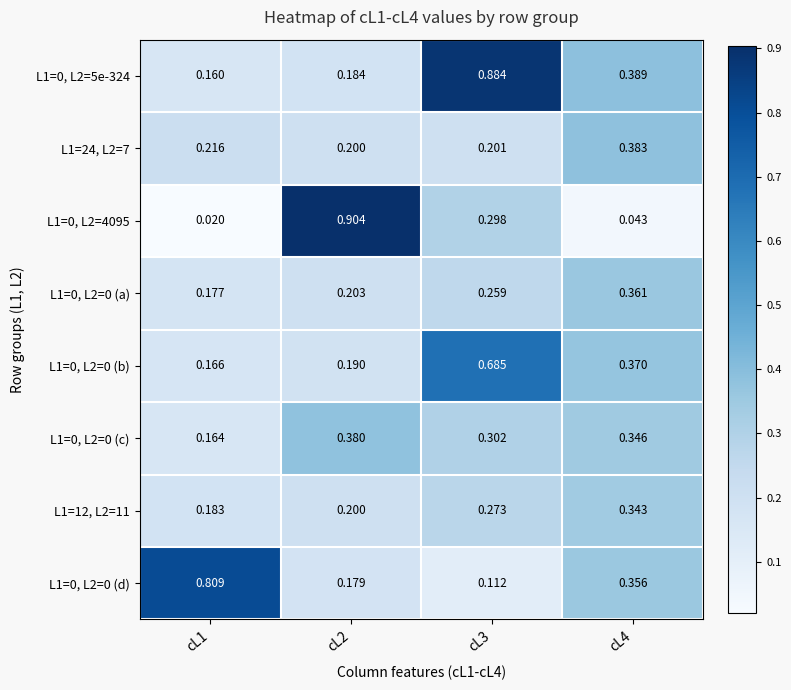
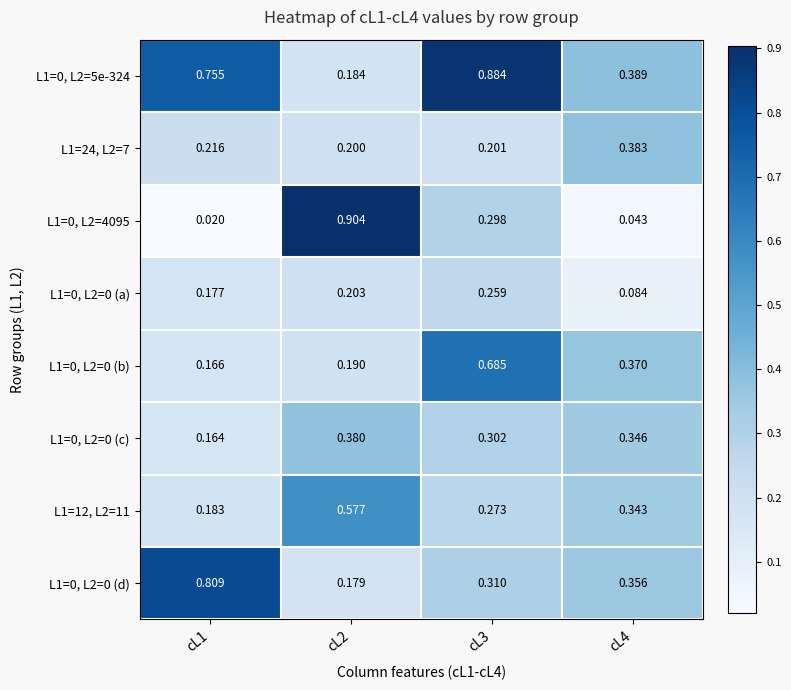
  {
    "L1=0, L2=5e-324": {
-     "cL1": 0.160,
+     "cL1": 0.755,
      "cL2": 0.184,
      "cL3": 0.884,
      "cL4": 0.389
    },
    "L1=24, L2=7": {
      "cL1": 0.216,
      "cL2": 0.200,
      "cL3": 0.201,
      "cL4": 0.383
    },
    "L1=0, L2=4095": {
      "cL1": 0.020,
      "cL2": 0.904,
      "cL3": 0.298,
      "cL4": 0.043
    },
    "L1=0, L2=0 (a)": {
      "cL1": 0.177,
      "cL2": 0.203,
      "cL3": 0.259,
-     "cL4": 0.361
+     "cL4": 0.084
    },
    "L1=0, L2=0 (b)": {
      "cL1": 0.166,
      "cL2": 0.190,
      "cL3": 0.685,
      "cL4": 0.370
    },
    "L1=0, L2=0 (c)": {
      "cL1": 0.164,
      "cL2": 0.380,
      "cL3": 0.302,
      "cL4": 0.346
    },
    "L1=12, L2=11": {
      "cL1": 0.183,
-     "cL2": 0.200,
+     "cL2": 0.577,
      "cL3": 0.273,
      "cL4": 0.343
    },
    "L1=0, L2=0 (d)": {
      "cL1": 0.809,
      "cL2": 0.179,
-     "cL3": 0.112,
+     "cL3": 0.310,
      "cL4": 0.356
    }
  }
